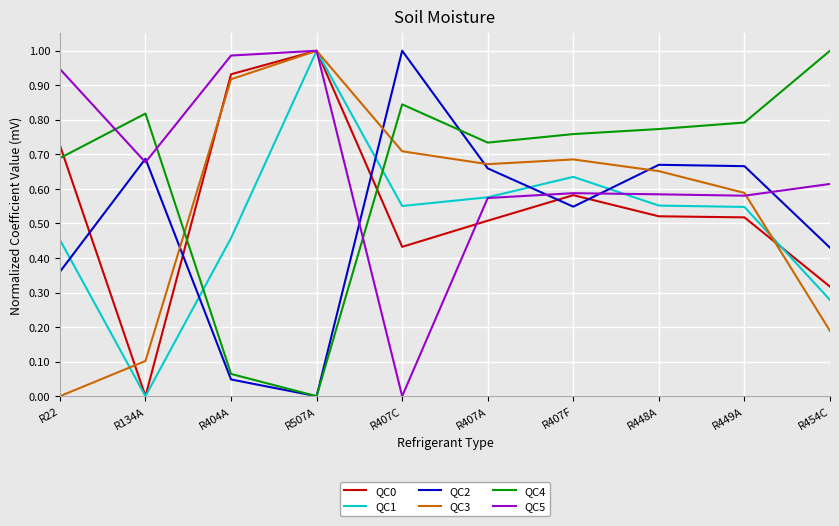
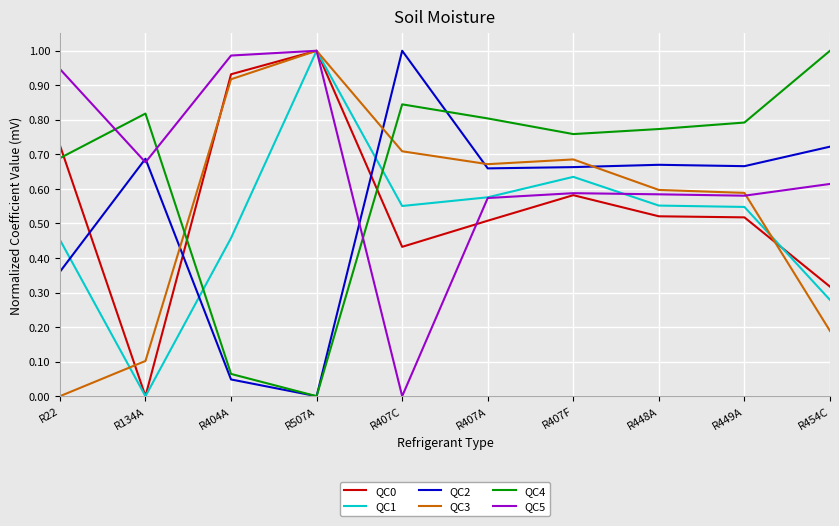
  {
    "QC0": {
      "R22": 0.73,
      "R404A": 0.93,
      "R407C": 0.43,
      "R407A": 0.51,
      "R448A": 0.52,
      "R449A": 0.52,
      "R454C": 0.32
    },
    "QC1": {
      "R22": 0.45,
      "R404A": 0.46,
      "R407C": 0.55,
      "R407F": 0.63,
      "R448A": 0.55,
      "R449A": 0.55,
      "R454C": 0.28
    },
    "QC2": {
      "R22": 0.36,
      "R134A": 0.69,
      "R404A": 0.05,
      "R407C": 1.00,
      "R407A": 0.66,
-     "R407F": 0.55,
+     "R407F": 0.66,
      "R448A": 0.67,
      "R449A": 0.67,
-     "R454C": 0.43
+     "R454C": 0.72
    },
    "QC3": {
      "R22": 0.00,
      "R134A": 0.10,
      "R404A": 0.92,
      "R407C": 0.71,
      "R407A": 0.67,
      "R407F": 0.69,
-     "R448A": 0.65,
+     "R448A": 0.60,
      "R449A": 0.59,
      "R454C": 0.19
    },
    "QC4": {
      "R22": 0.69,
      "R134A": 0.82,
      "R404A": 0.06,
      "R407C": 0.84,
-     "R407A": 0.73,
+     "R407A": 0.80,
      "R407F": 0.76,
      "R448A": 0.77,
      "R449A": 0.79,
      "R454C": 1.00
    },
    "QC5": {
      "R22": 0.95,
      "R134A": 0.68,
      "R404A": 0.99,
      "R407C": 0.00,
      "R448A": 0.58,
      "R449A": 0.58,
      "R454C": 0.61
    }
  }
